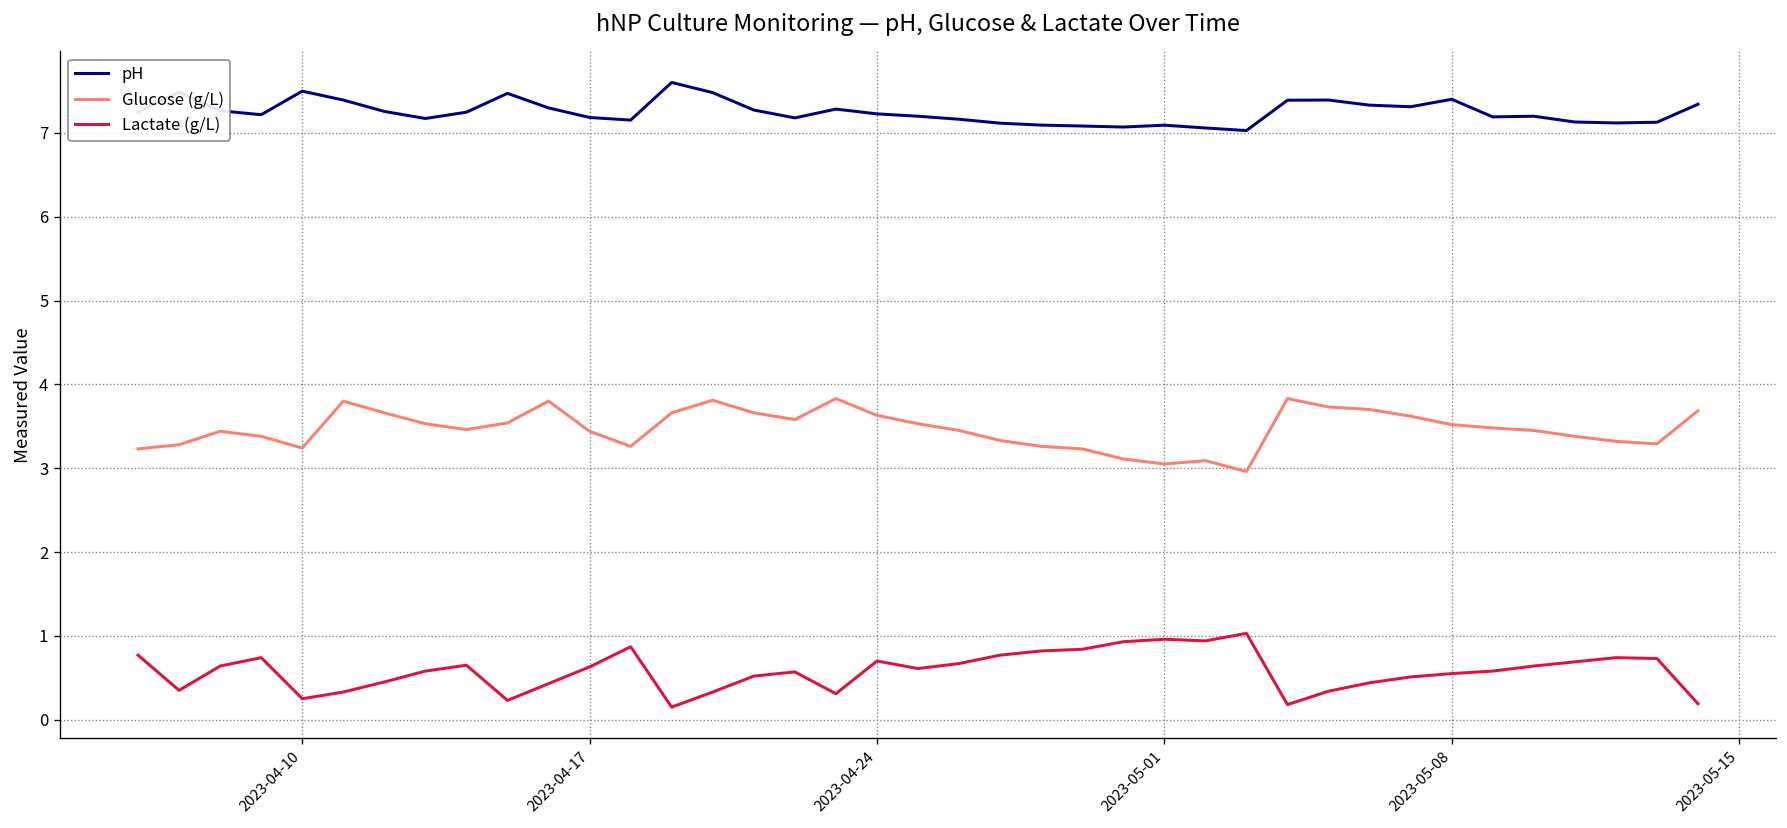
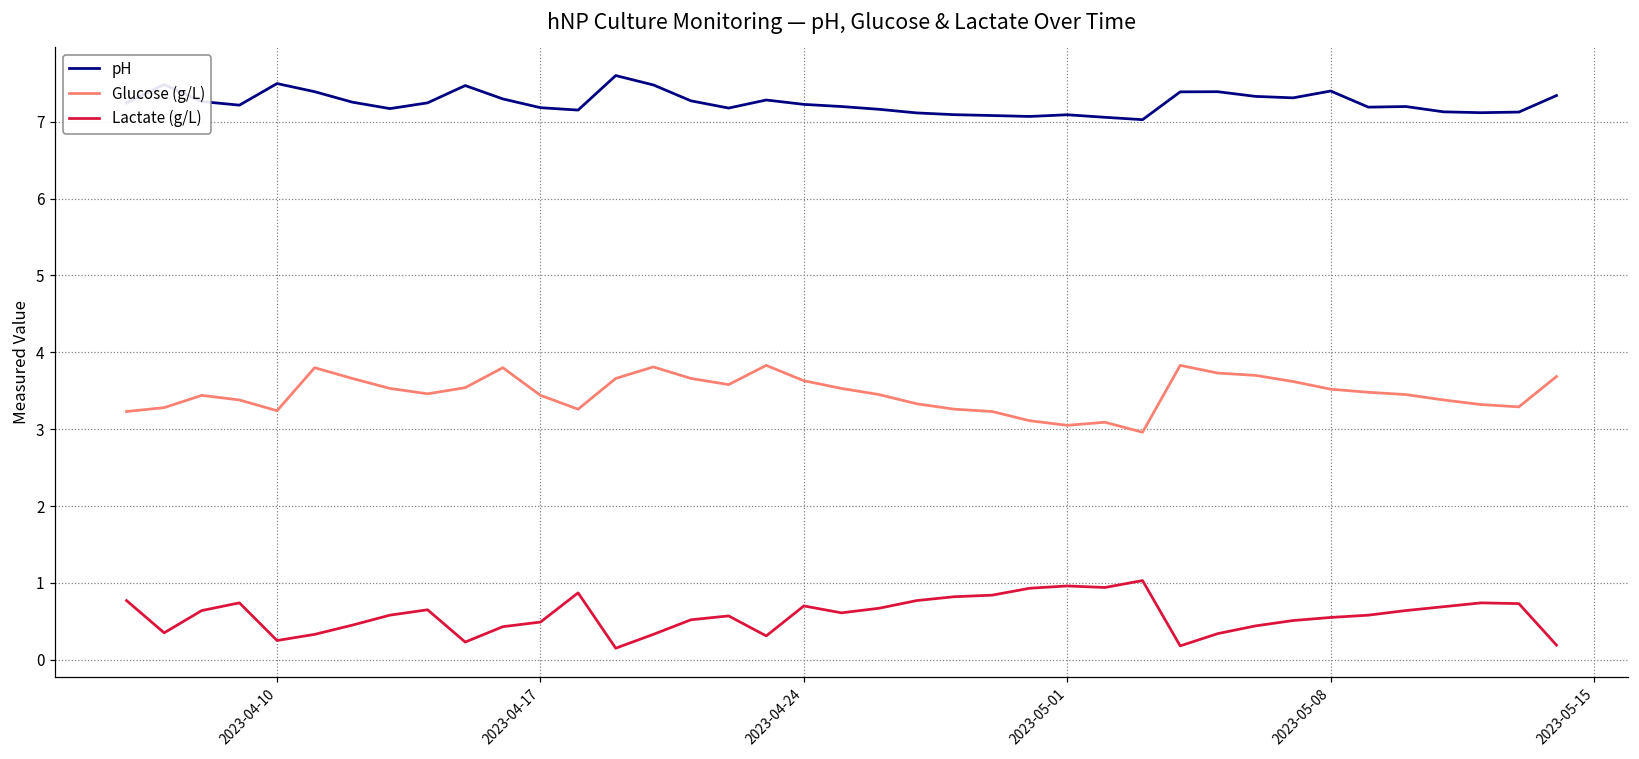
  {
    "pH": {
      "2023-04-10": 7.5,
      "2023-04-17": 7.2,
      "2023-04-24": 7.2,
      "2023-05-01": 7.1,
      "2023-05-08": 7.4
    },
    "Glucose (g/L)": {
      "2023-04-10": 3.2,
      "2023-04-17": 3.4,
      "2023-04-24": 3.6,
      "2023-05-01": 3.1,
      "2023-05-08": 3.5
    },
    "Lactate (g/L)": {
      "2023-04-10": 0.3,
-     "2023-04-17": 0.6,
+     "2023-04-17": 0.5,
      "2023-04-24": 0.7,
      "2023-05-01": 1.0,
      "2023-05-08": 0.6
    }
  }
